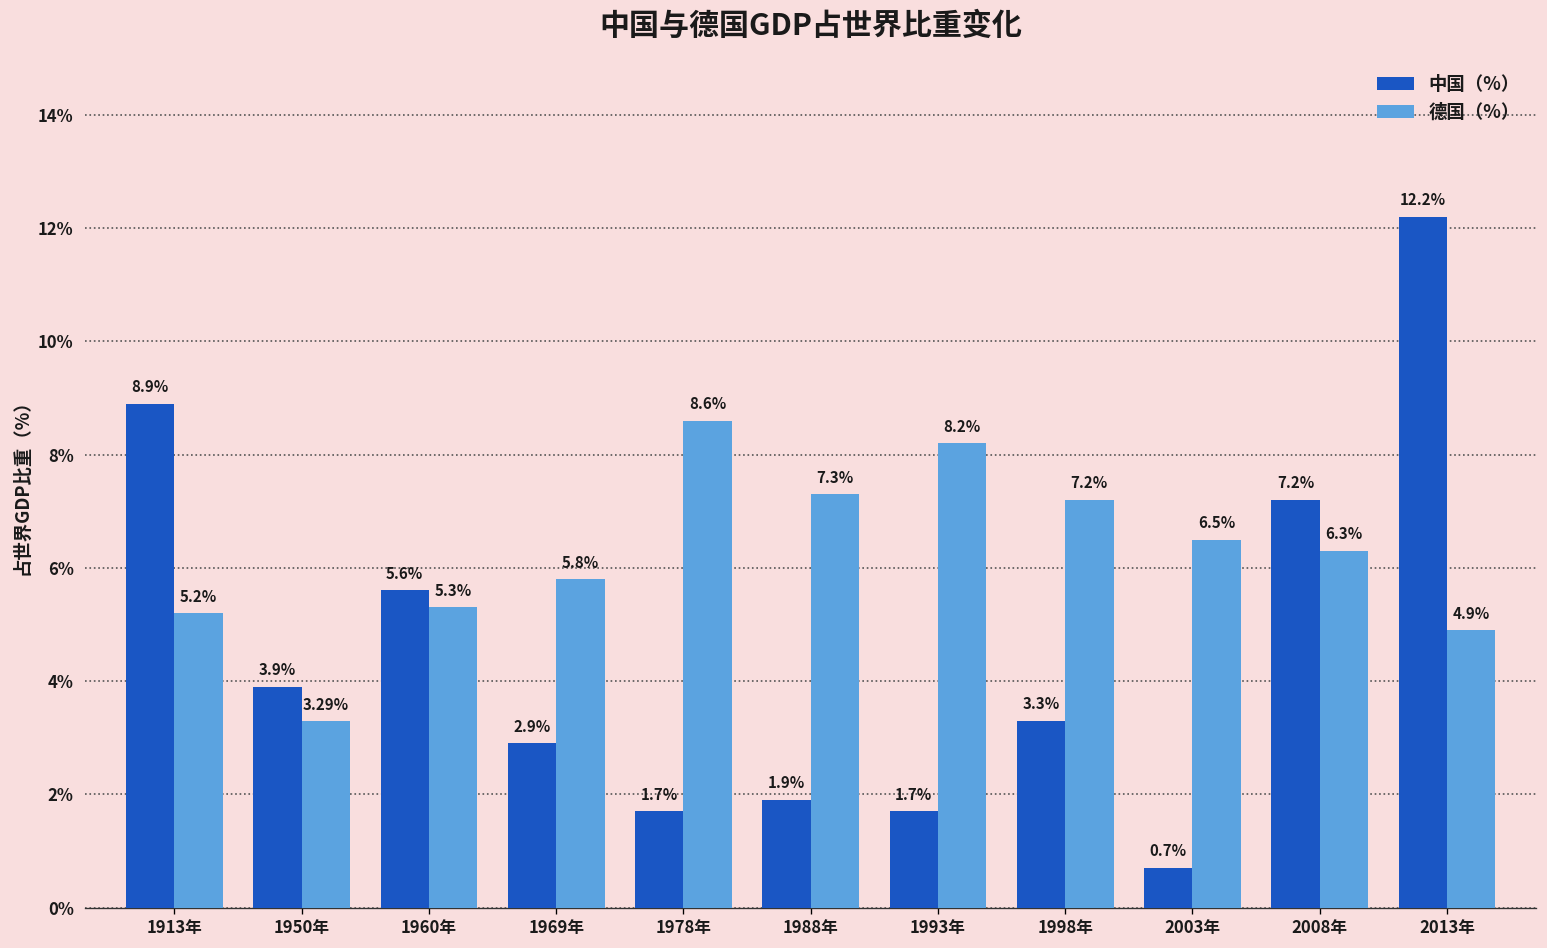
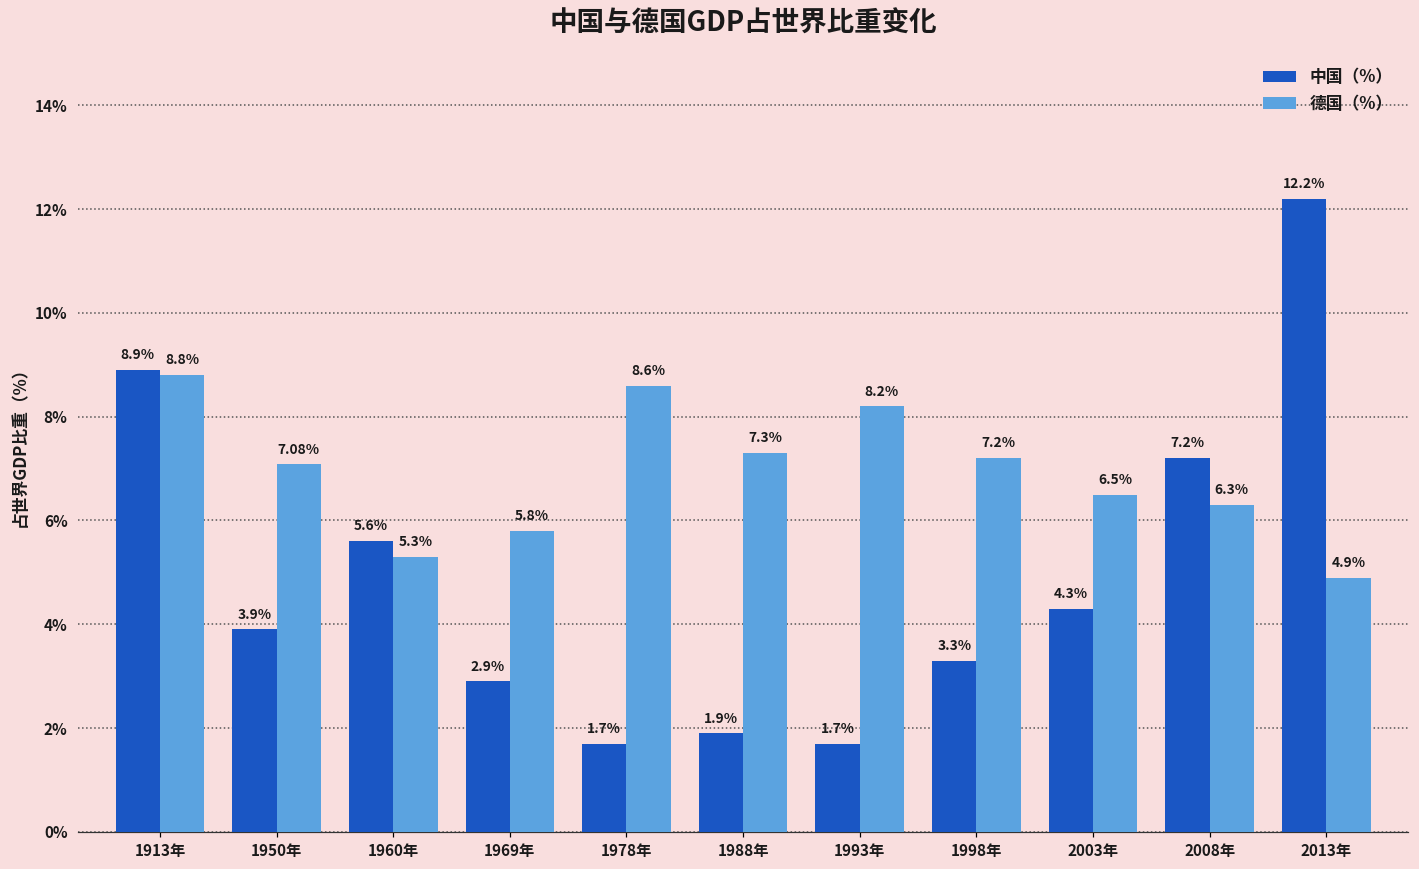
  {
    "中国（%）": {
      "1913年": "8.9%",
      "1950年": "3.9%",
      "1960年": "5.6%",
      "1969年": "2.9%",
      "1978年": "1.7%",
      "1988年": "1.9%",
      "1993年": "1.7%",
      "1998年": "3.3%",
-     "2003年": "0.7%",
+     "2003年": "4.3%",
      "2008年": "7.2%",
      "2013年": "12.2%"
    },
    "德国（%）": {
-     "1913年": "5.2%",
-     "1950年": "3.29%",
+     "1913年": "8.8%",
+     "1950年": "7.08%",
      "1960年": "5.3%",
      "1969年": "5.8%",
      "1978年": "8.6%",
      "1988年": "7.3%",
      "1993年": "8.2%",
      "1998年": "7.2%",
      "2003年": "6.5%",
      "2008年": "6.3%",
      "2013年": "4.9%"
    }
  }
